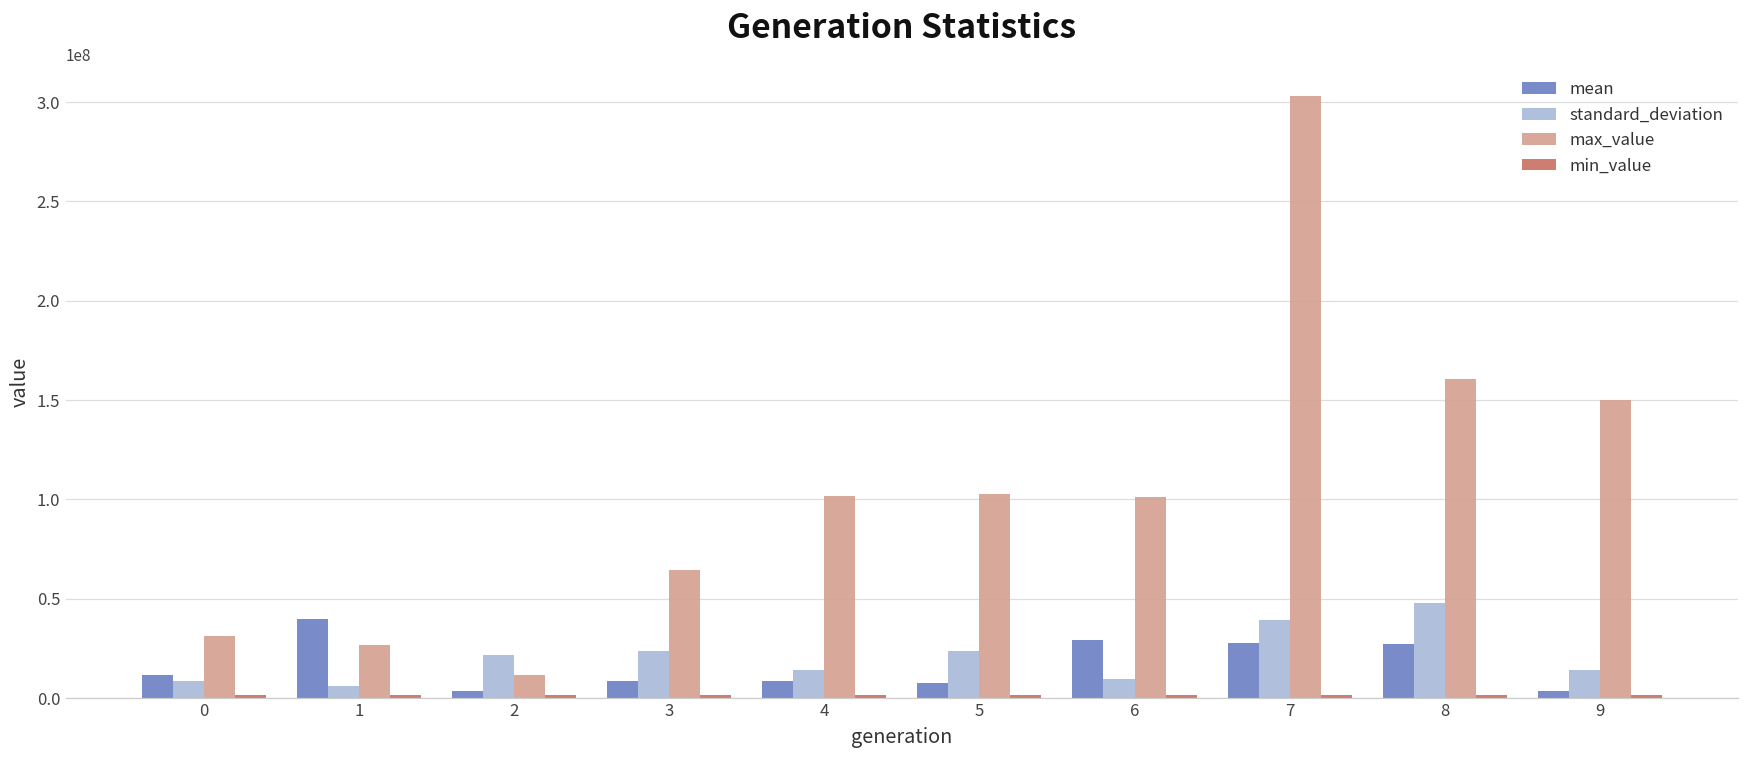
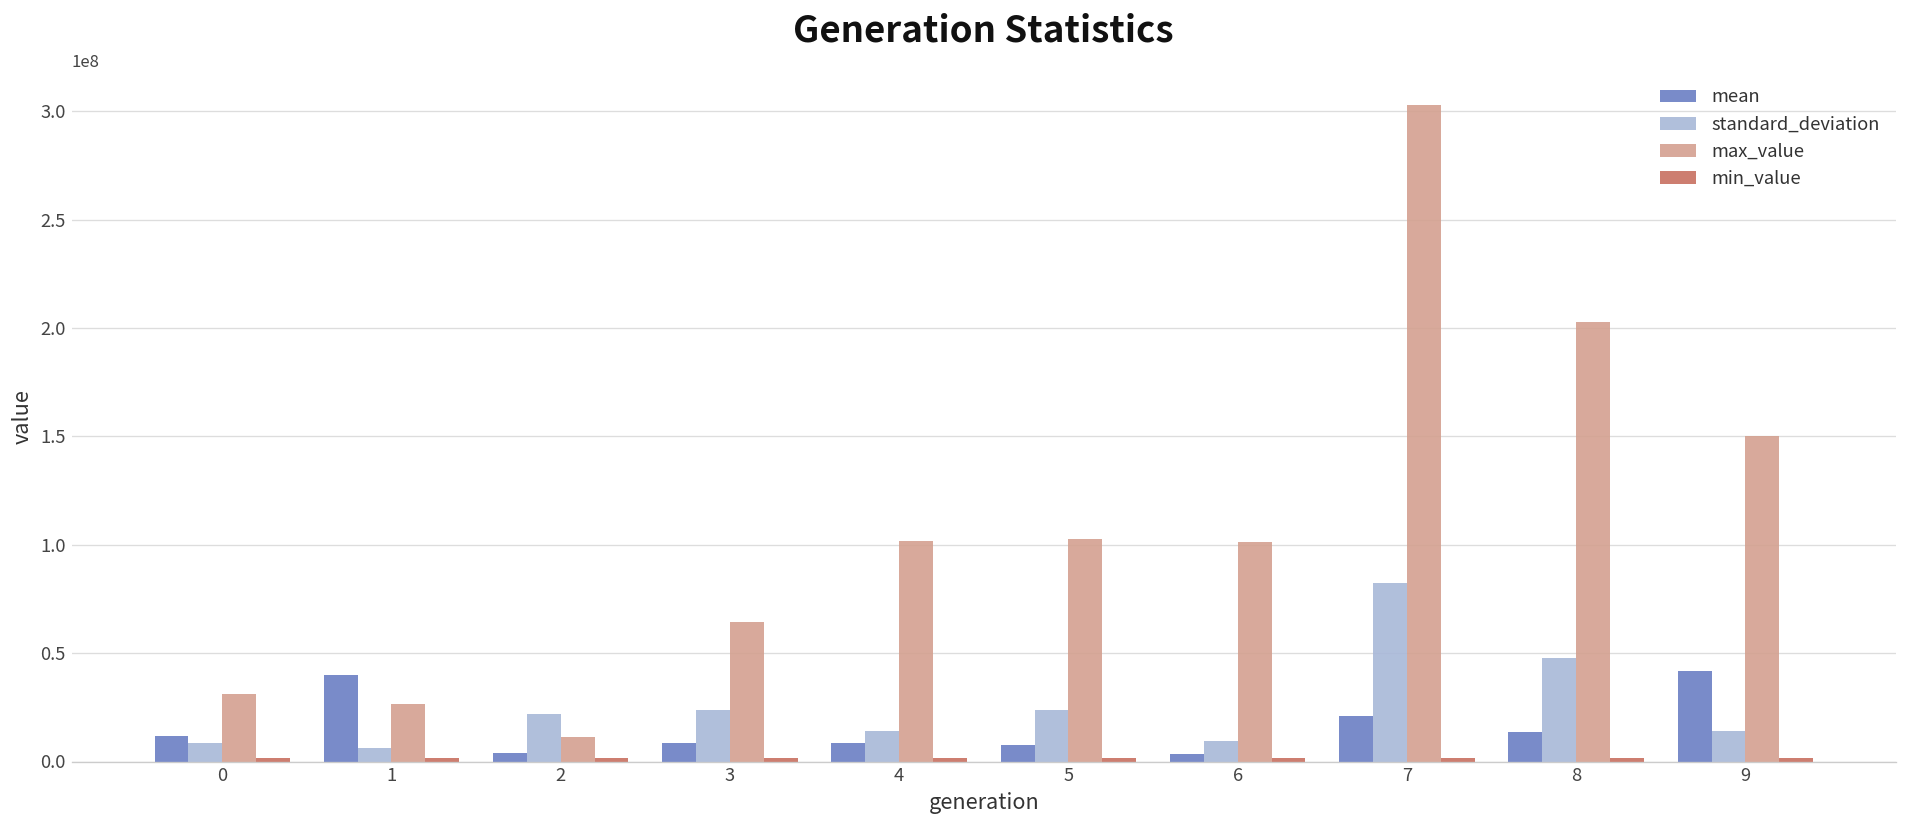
  {
    "mean": {
      "0": 12000000,
      "1": 40000000,
      "2": 4000000,
      "3": 9000000,
      "4": 9000000,
      "5": 8000000,
-     "6": 29000000,
-     "7": 28000000,
-     "8": 27000000,
-     "9": 4000000
+     "6": 4000000,
+     "7": 21000000,
+     "8": 14000000,
+     "9": 42000000
    },
    "standard_deviation": {
      "0": 9000000,
      "1": 6000000,
      "2": 22000000,
      "3": 24000000,
      "4": 14000000,
      "5": 24000000,
      "6": 9000000,
-     "7": 39000000,
+     "7": 82000000,
      "8": 48000000,
      "9": 14000000
    },
    "max_value": {
      "0": 31000000,
      "1": 26000000,
      "2": 11000000,
      "3": 64000000,
      "4": 102000000,
      "5": 103000000,
      "6": 101000000,
      "7": 303000000,
-     "8": 161000000,
+     "8": 203000000,
      "9": 150000000
    },
    "min_value": {
      "0": 2000000,
      "1": 2000000,
      "2": 2000000,
      "3": 2000000,
      "4": 2000000,
      "5": 2000000,
      "6": 2000000,
      "7": 2000000,
      "8": 2000000,
      "9": 2000000
    }
  }
